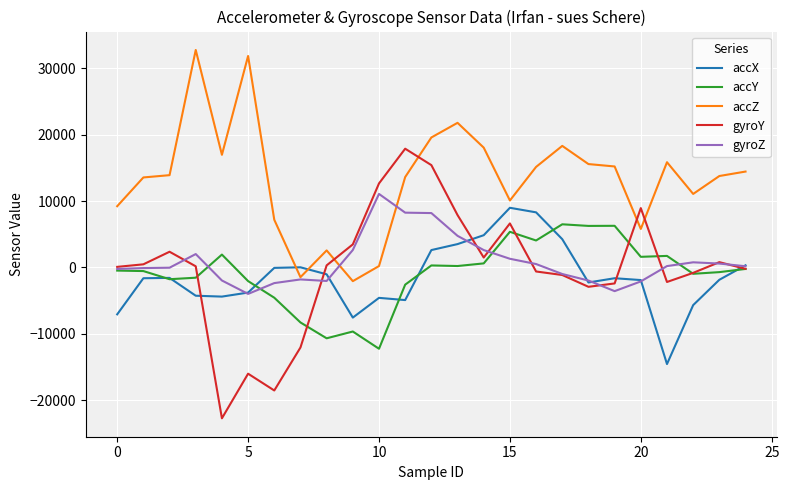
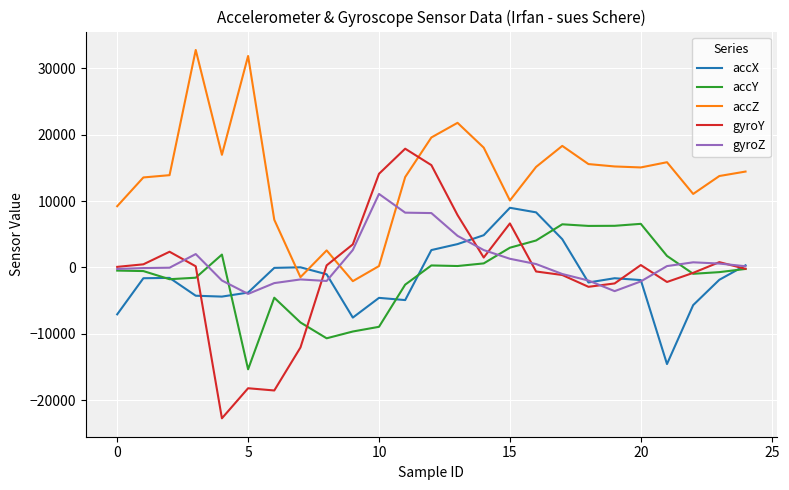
  {
    "accX": {
      "0": -7000,
      "10": -5000,
      "15": 9000
    },
    "accY": {
-     "5": -2000,
-     "10": -12000,
-     "15": 5000,
-     "20": 2000
+     "5": -15000,
+     "10": -9000,
+     "15": 3000,
+     "20": 7000
    },
    "accZ": {
      "0": 9000,
      "5": 32000,
      "10": 0,
      "15": 10000,
-     "20": 6000
+     "20": 15000
    },
    "gyroY": {
-     "5": -16000,
-     "10": 13000,
+     "5": -18000,
+     "10": 14000,
      "15": 7000,
-     "20": 9000
+     "20": 0
    },
    "gyroZ": {
      "10": 11000,
      "15": 1000
    }
  }
